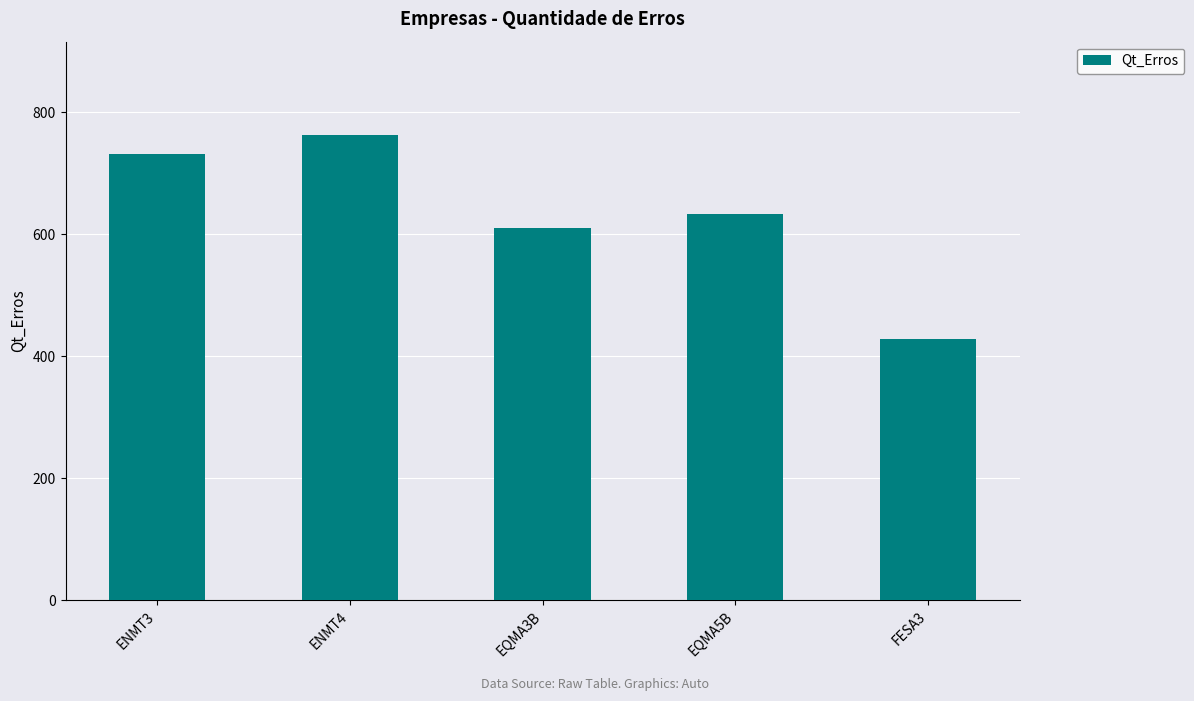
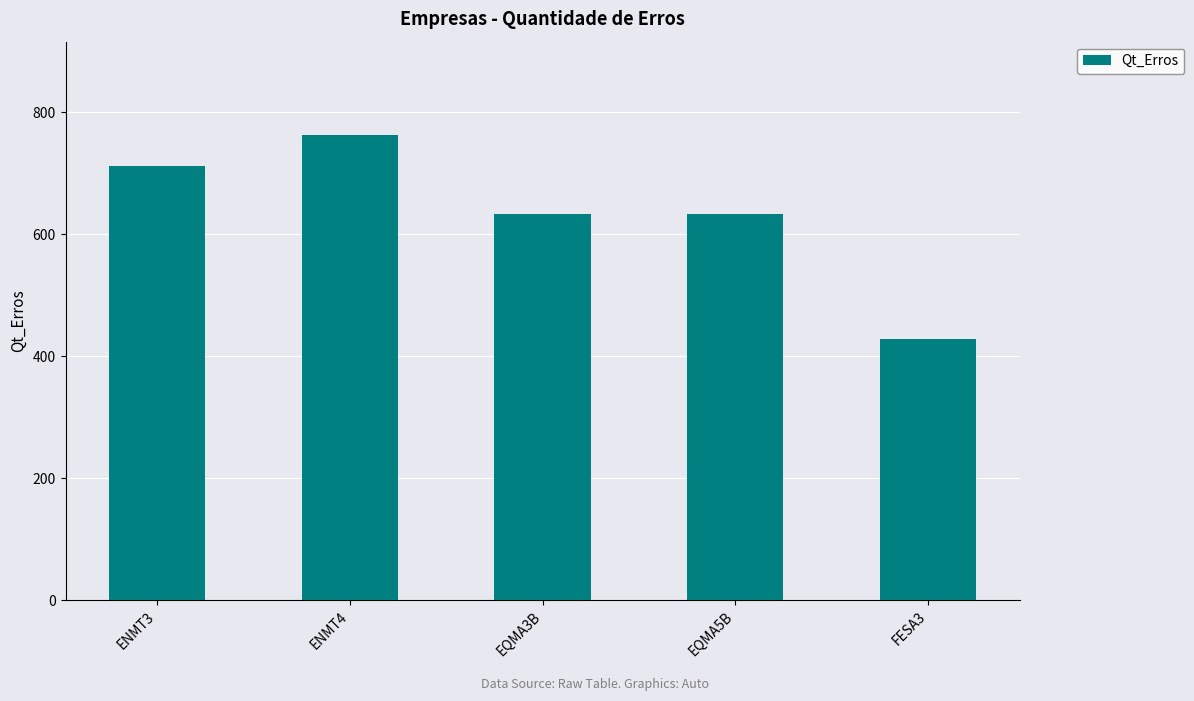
  {
-   "ENMT3": 730,
+   "ENMT3": 710,
    "ENMT4": 760,
-   "EQMA3B": 610,
+   "EQMA3B": 630,
    "EQMA5B": 630,
    "FESA3": 430
  }
